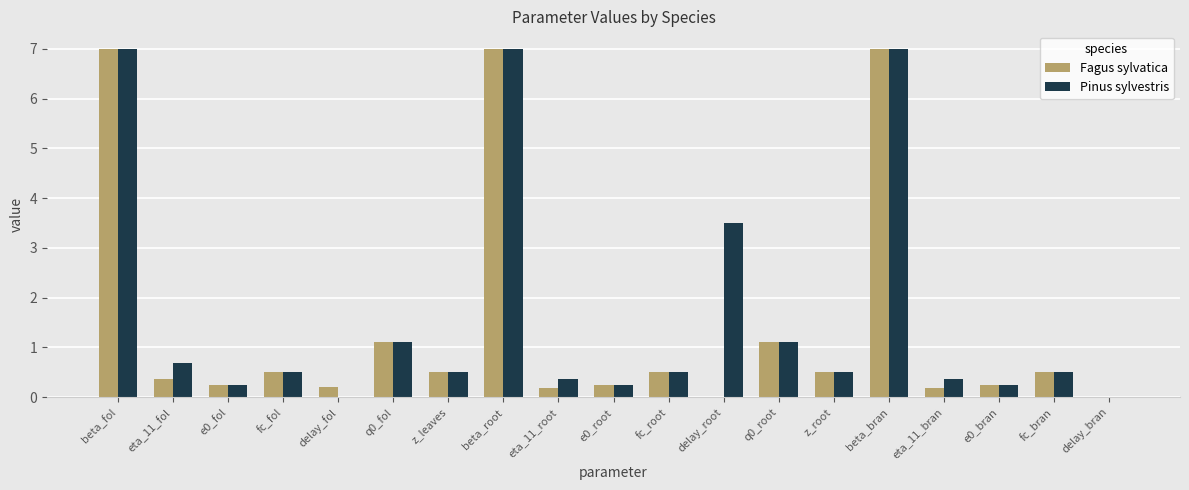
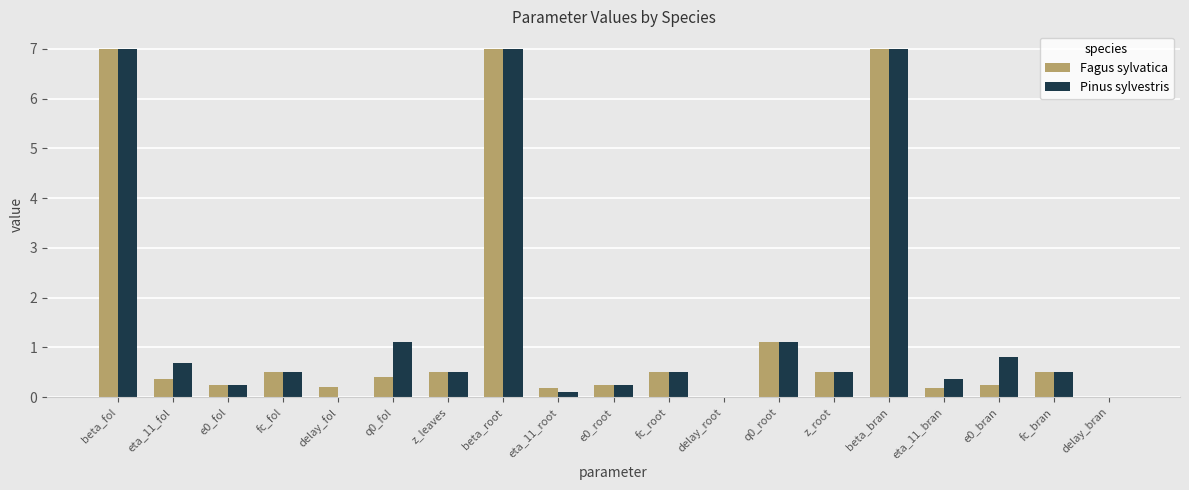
  {
    "Fagus sylvatica": {
      "beta_fol": 7.0,
      "eta_11_fol": 0.4,
      "e0_fol": 0.3,
      "fc_fol": 0.5,
      "delay_fol": 0.2,
-     "q0_fol": 1.1,
+     "q0_fol": 0.4,
      "z_leaves": 0.5,
      "beta_root": 7.0,
      "eta_11_root": 0.2,
      "e0_root": 0.3,
      "fc_root": 0.5,
      "delay_root": 0.0,
      "q0_root": 1.1,
      "z_root": 0.5,
      "beta_bran": 7.0,
      "eta_11_bran": 0.2,
      "e0_bran": 0.3,
      "fc_bran": 0.5,
      "delay_bran": 0.0
    },
    "Pinus sylvestris": {
      "beta_fol": 7.0,
      "eta_11_fol": 0.7,
      "e0_fol": 0.3,
      "fc_fol": 0.5,
      "delay_fol": 0.0,
      "q0_fol": 1.1,
      "z_leaves": 0.5,
      "beta_root": 7.0,
-     "eta_11_root": 0.4,
+     "eta_11_root": 0.1,
      "e0_root": 0.3,
      "fc_root": 0.5,
-     "delay_root": 3.5,
+     "delay_root": 0.0,
      "q0_root": 1.1,
      "z_root": 0.5,
      "beta_bran": 7.0,
      "eta_11_bran": 0.4,
-     "e0_bran": 0.3,
+     "e0_bran": 0.8,
      "fc_bran": 0.5,
      "delay_bran": 0.0
    }
  }
